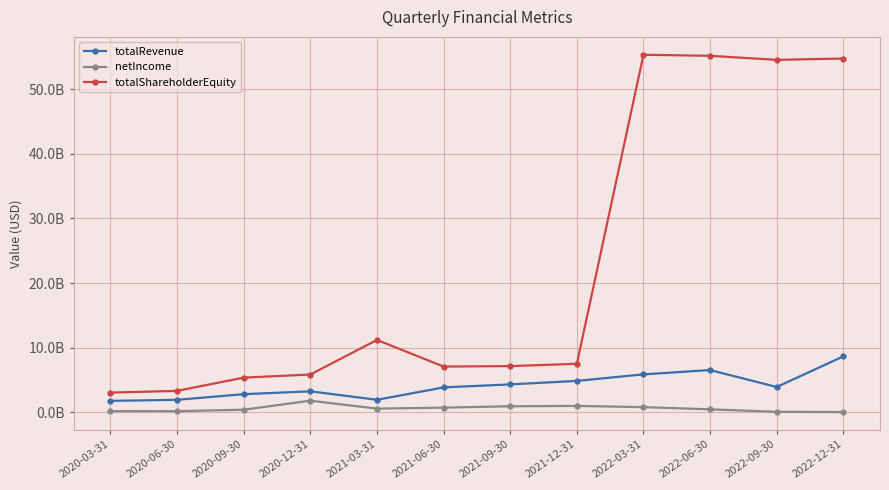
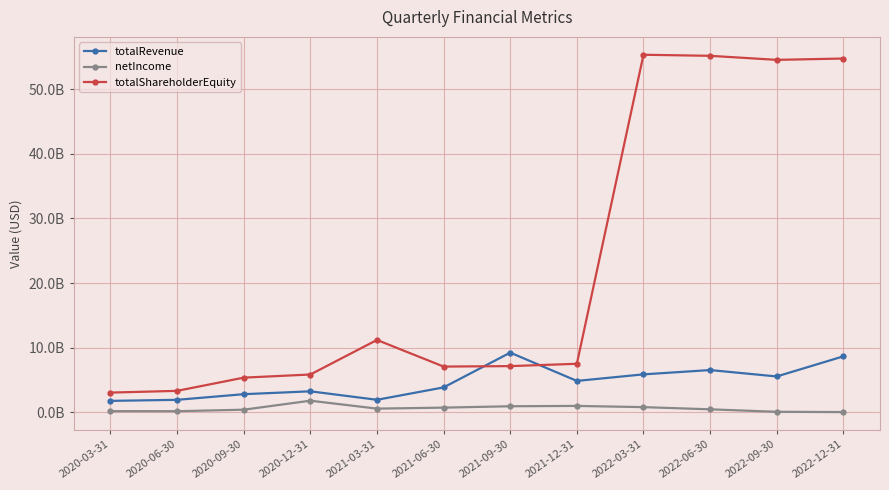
  {
    "totalRevenue": {
      "2020-03-31": 2000000000,
      "2020-06-30": 2000000000,
      "2020-09-30": 3000000000,
      "2020-12-31": 3000000000,
      "2021-03-31": 2000000000,
      "2021-06-30": 4000000000,
-     "2021-09-30": 4000000000,
+     "2021-09-30": 9000000000,
      "2021-12-31": 5000000000,
      "2022-03-31": 6000000000,
      "2022-06-30": 7000000000,
-     "2022-09-30": 4000000000,
+     "2022-09-30": 6000000000,
      "2022-12-31": 9000000000
    },
    "netIncome": {
      "2020-03-31": 0,
      "2020-06-30": 0,
      "2020-09-30": 0,
      "2020-12-31": 2000000000,
      "2021-03-31": 1000000000,
      "2021-06-30": 1000000000,
      "2021-09-30": 1000000000,
      "2021-12-31": 1000000000,
      "2022-03-31": 1000000000,
      "2022-06-30": 0,
      "2022-09-30": 0,
      "2022-12-31": 0
    },
    "totalShareholderEquity": {
      "2020-03-31": 3000000000,
      "2020-06-30": 3000000000,
      "2020-09-30": 5000000000,
      "2020-12-31": 6000000000,
      "2021-03-31": 11000000000,
      "2021-06-30": 7000000000,
      "2021-09-30": 7000000000,
      "2021-12-31": 7000000000,
      "2022-03-31": 55000000000,
      "2022-06-30": 55000000000,
      "2022-09-30": 55000000000,
      "2022-12-31": 55000000000
    }
  }
